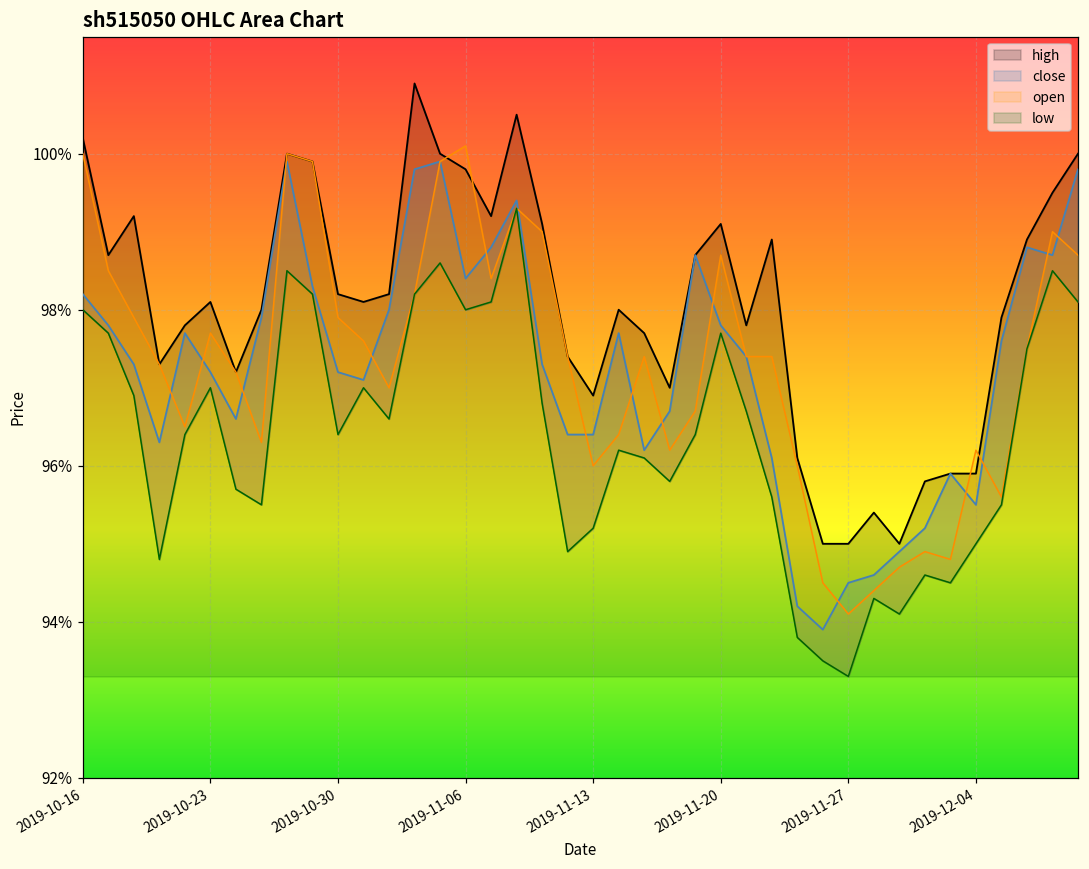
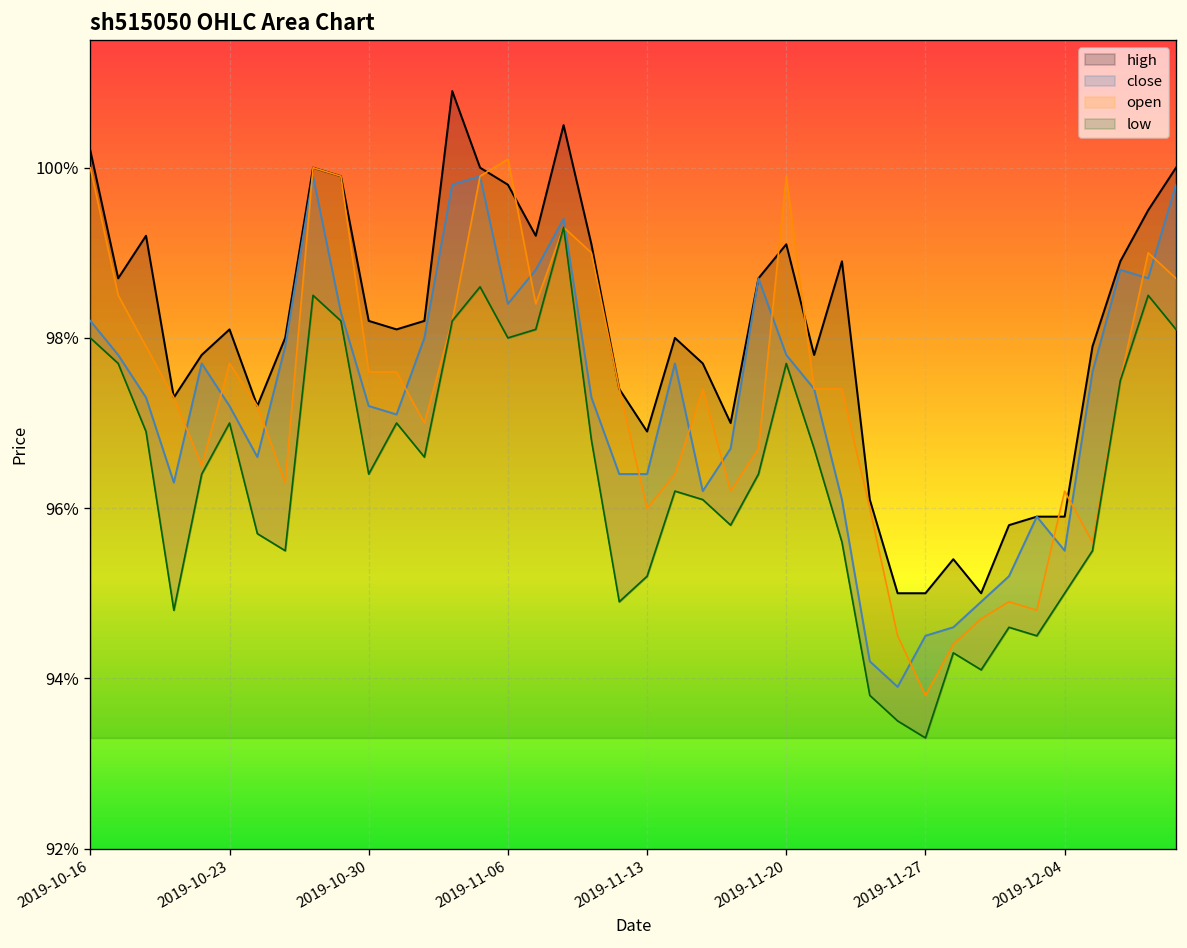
  {
    "open": {
      "2019-10-16": "100.0%",
      "2019-10-23": "97.7%",
-     "2019-10-30": "97.9%",
+     "2019-10-30": "97.6%",
      "2019-11-06": "100.1%",
      "2019-11-13": "96.0%",
-     "2019-11-20": "98.7%",
-     "2019-11-27": "94.1%",
+     "2019-11-20": "99.9%",
+     "2019-11-27": "93.8%",
      "2019-12-04": "96.2%"
    }
  }
